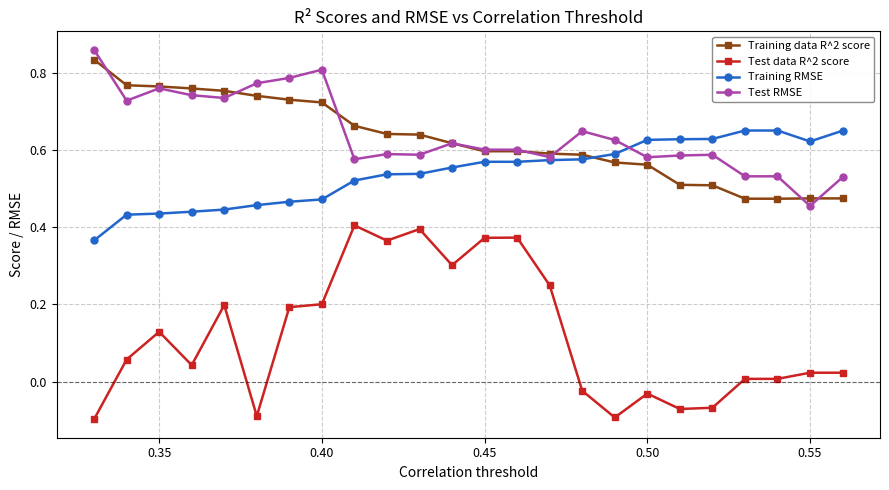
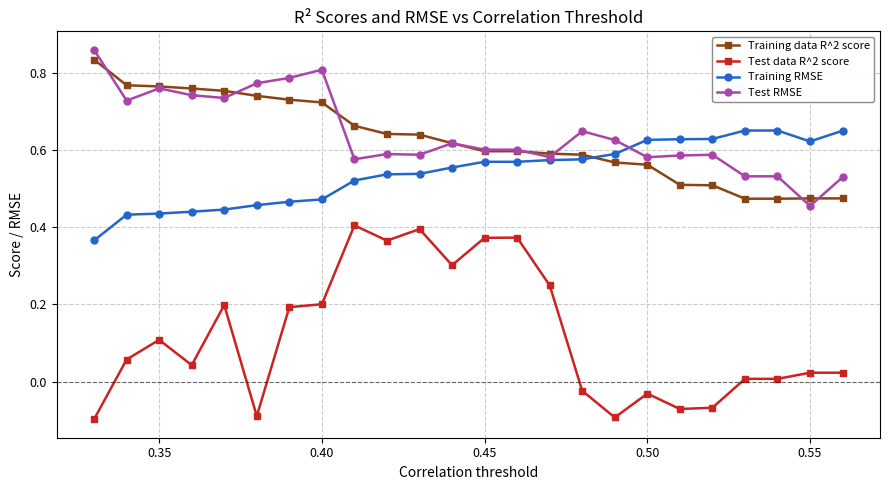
  {
    "Training data R^2 score": {
      "0.40": 0.72,
      "0.50": 0.56,
      "0.55": 0.47
    },
    "Test data R^2 score": {
-     "0.35": 0.13,
+     "0.35": 0.11,
      "0.40": 0.20,
      "0.45": 0.37,
      "0.50": -0.03,
      "0.55": 0.02
    },
    "Training RMSE": {
      "0.35": 0.44,
      "0.40": 0.47,
      "0.45": 0.57,
      "0.50": 0.63,
      "0.55": 0.62
    },
    "Test RMSE": {
      "0.40": 0.81,
      "0.50": 0.58,
      "0.55": 0.45
    }
  }
